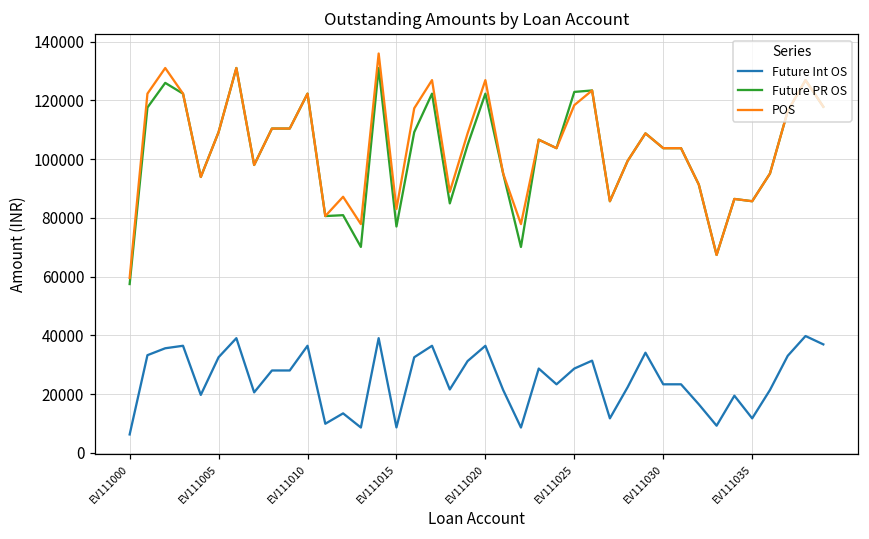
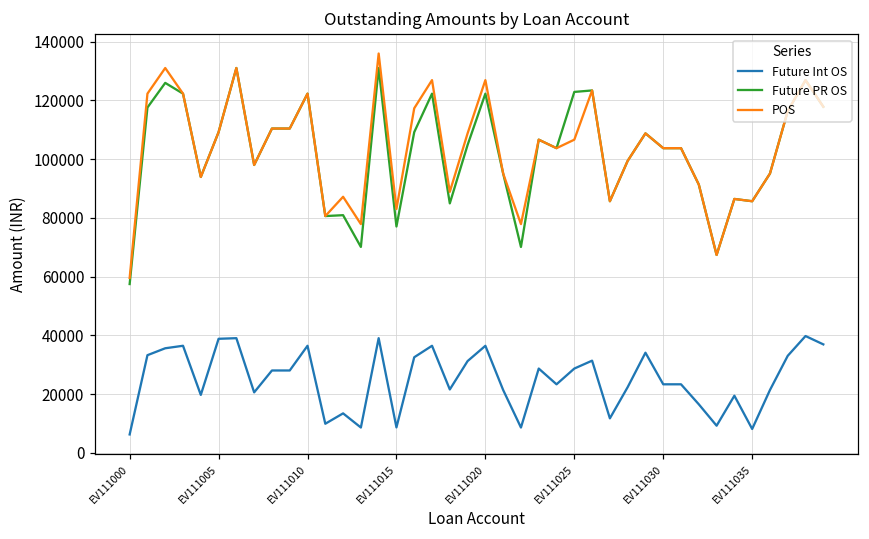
  {
    "Future Int OS": {
      "EV111000": 6000,
-     "EV111005": 33000,
+     "EV111005": 39000,
      "EV111010": 36000,
      "EV111015": 9000,
      "EV111020": 36000,
      "EV111025": 29000,
      "EV111030": 23000,
-     "EV111035": 12000
+     "EV111035": 8000
    },
    "Future PR OS": {
      "EV111000": 57000,
      "EV111015": 77000,
      "EV111020": 122000,
      "EV111025": 123000
    },
    "POS": {
      "EV111000": 60000,
      "EV111015": 83000,
      "EV111020": 127000,
-     "EV111025": 118000
+     "EV111025": 107000
    }
  }
